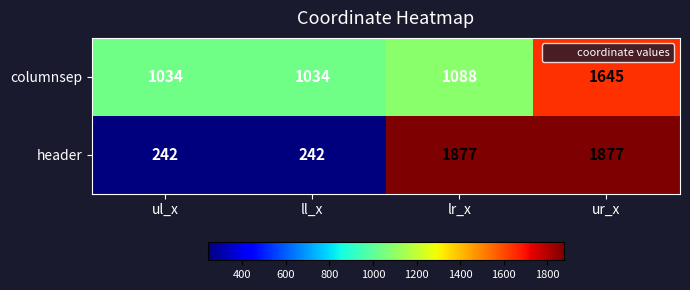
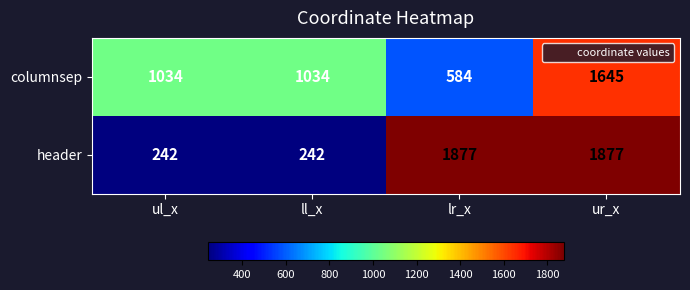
  {
    "columnsep": {
      "ul_x": 1034,
      "ll_x": 1034,
-     "lr_x": 1088,
+     "lr_x": 584,
      "ur_x": 1645
    },
    "header": {
      "ul_x": 242,
      "ll_x": 242,
      "lr_x": 1877,
      "ur_x": 1877
    }
  }
